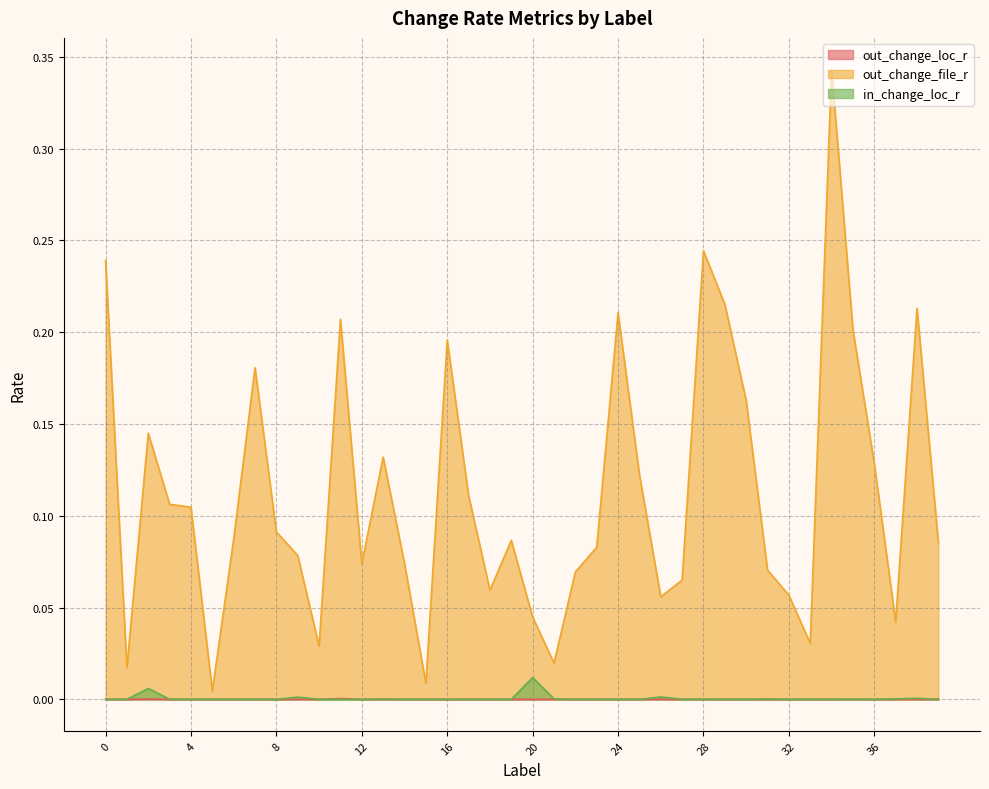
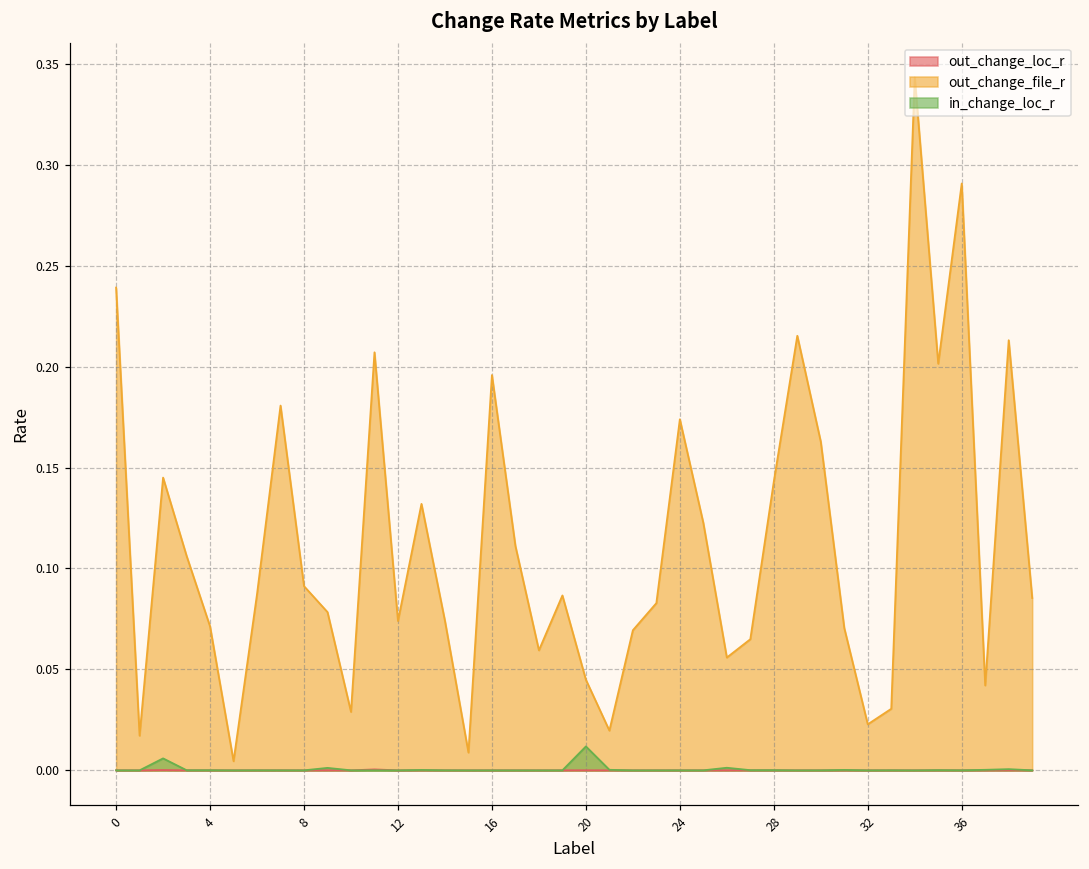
  {
    "out_change_loc_r": {
      "20": 0.000
    },
    "out_change_file_r": {
      "0": 0.239,
-     "4": 0.105,
+     "4": 0.071,
      "8": 0.091,
      "12": 0.074,
      "16": 0.196,
      "20": 0.045,
-     "24": 0.211,
-     "28": 0.244,
-     "32": 0.057,
-     "36": 0.128
+     "24": 0.174,
+     "28": 0.143,
+     "32": 0.023,
+     "36": 0.291
    },
    "in_change_loc_r": {
      "20": 0.012
    }
  }
